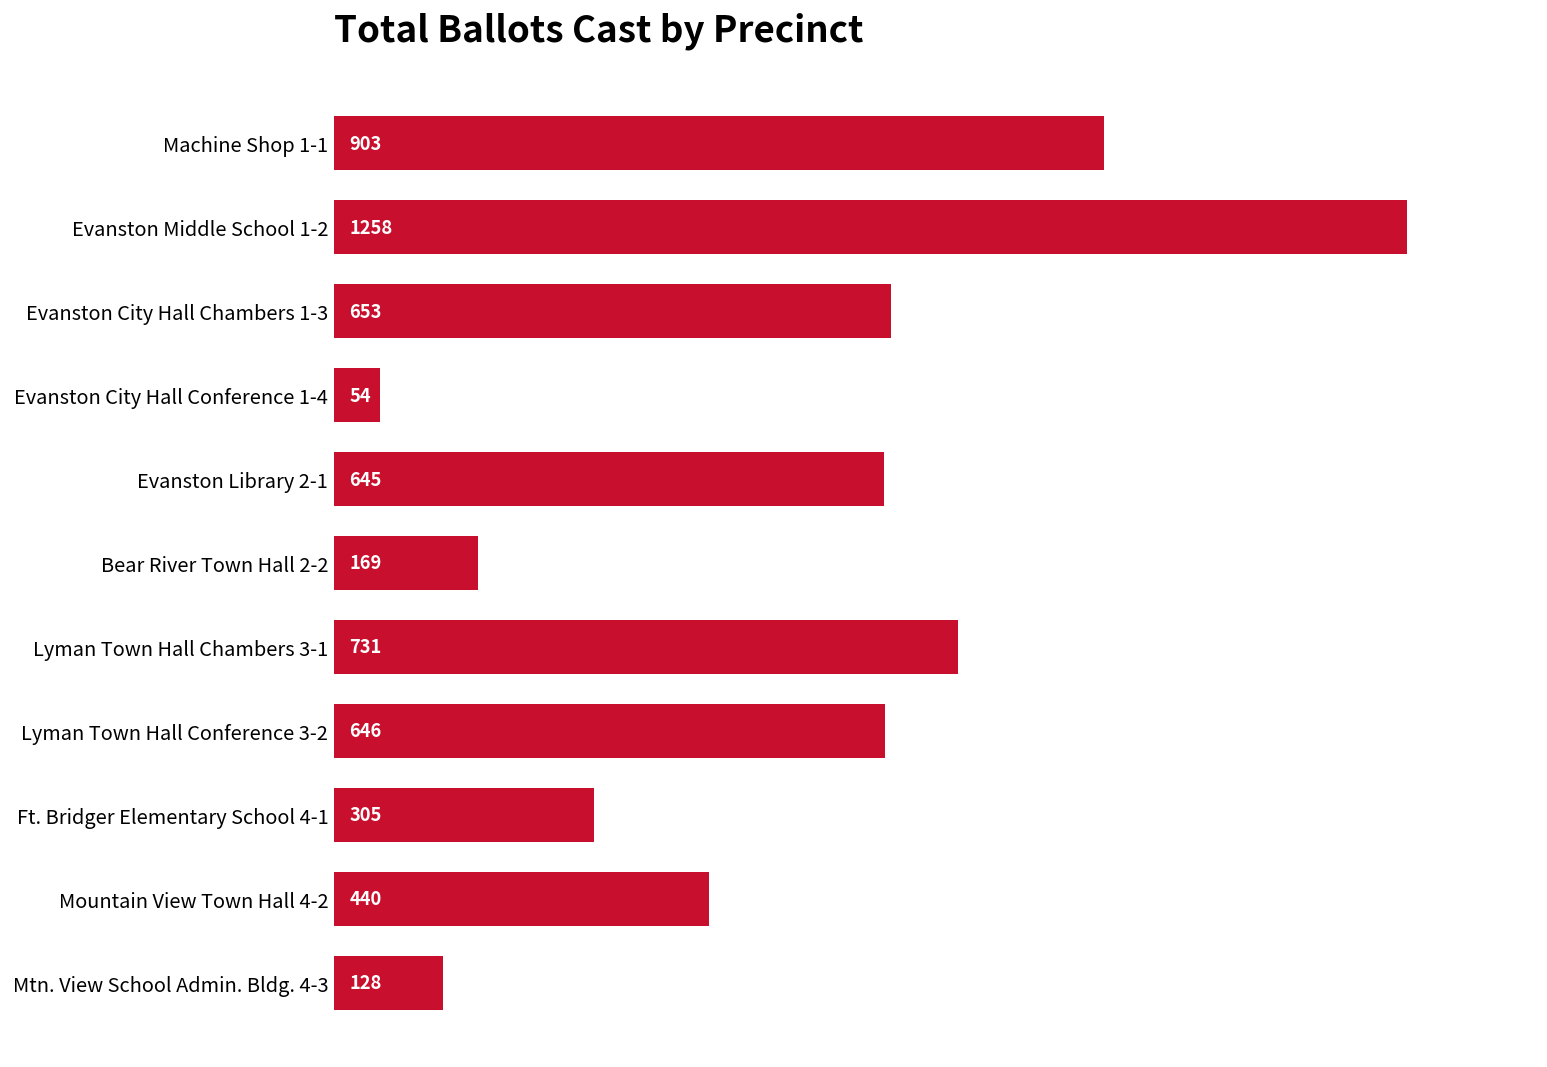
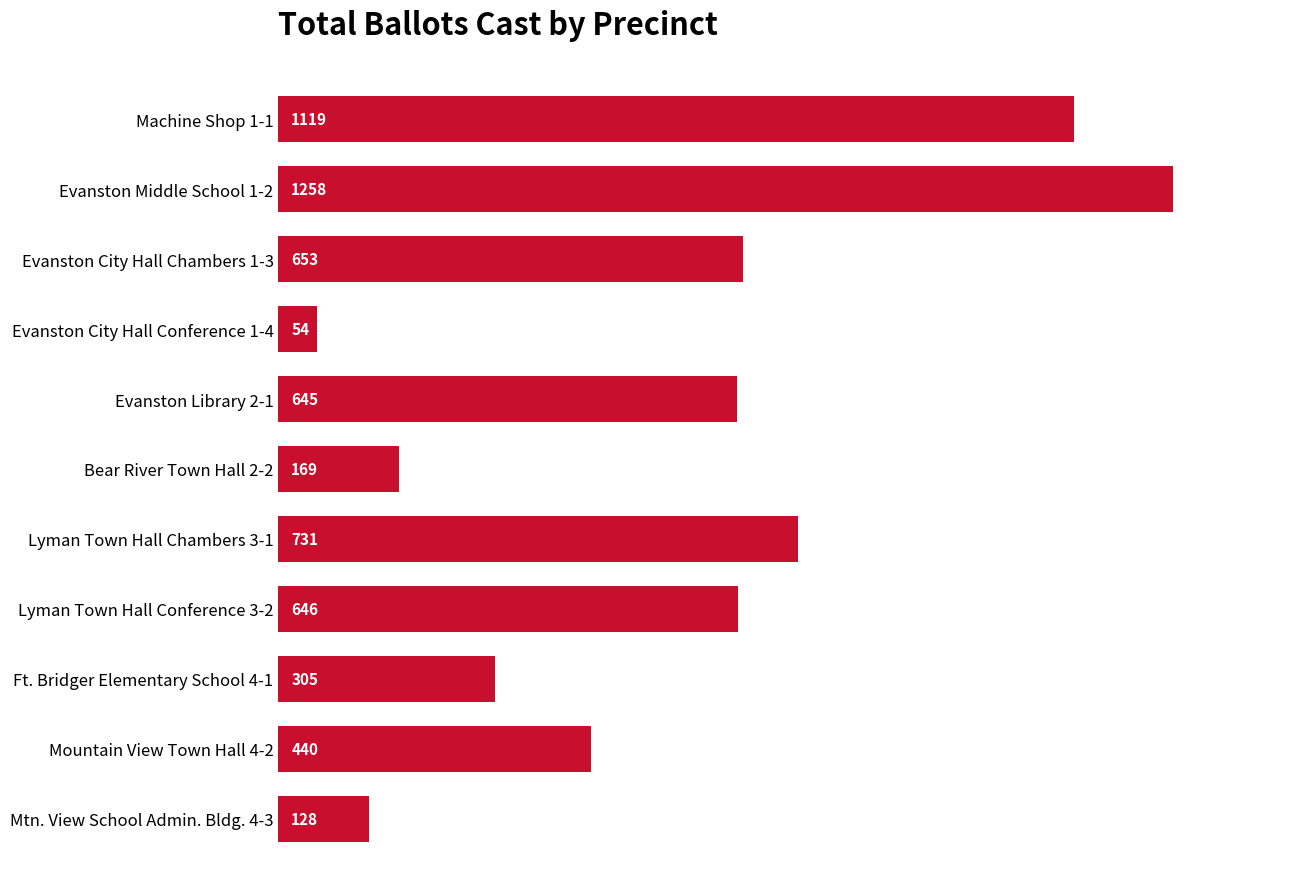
  {
-   "Machine Shop 1-1": 903,
+   "Machine Shop 1-1": 1119,
    "Evanston Middle School 1-2": 1258,
    "Evanston City Hall Chambers 1-3": 653,
    "Evanston City Hall Conference 1-4": 54,
    "Evanston Library 2-1": 645,
    "Bear River Town Hall 2-2": 169,
    "Lyman Town Hall Chambers 3-1": 731,
    "Lyman Town Hall Conference 3-2": 646,
    "Ft. Bridger Elementary School 4-1": 305,
    "Mountain View Town Hall 4-2": 440,
    "Mtn. View School Admin. Bldg. 4-3": 128
  }
